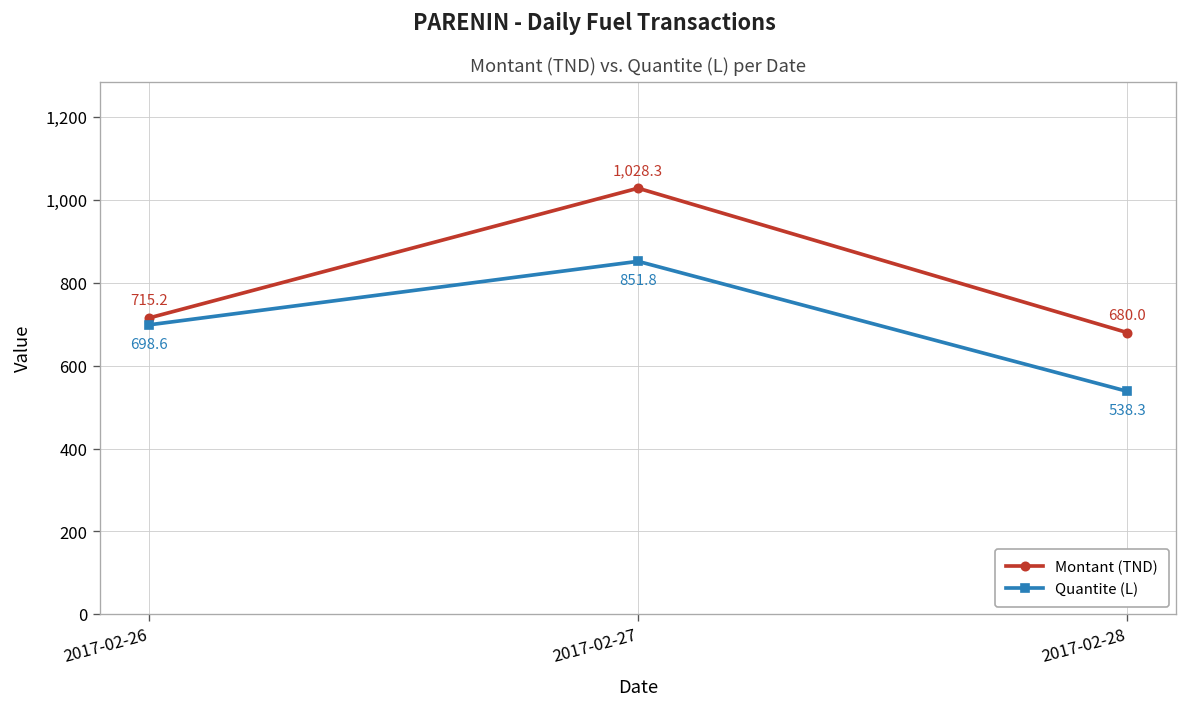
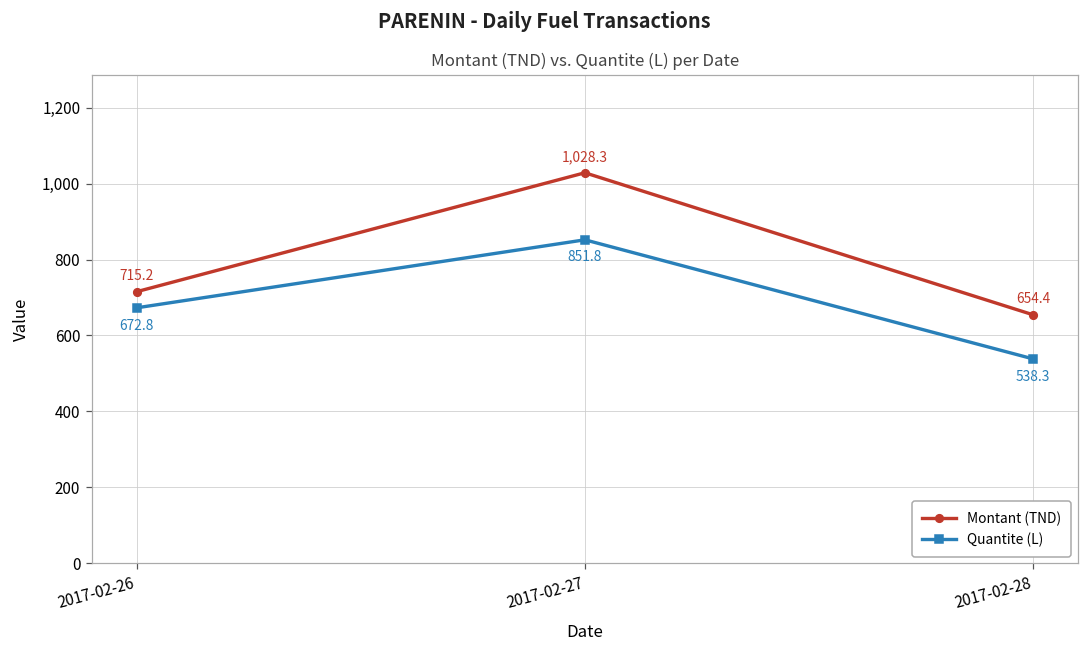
  {
    "Montant (TND)": {
      "2017-02-26": "715.2",
      "2017-02-27": "1,028.3",
-     "2017-02-28": "680.0"
+     "2017-02-28": "654.4"
    },
    "Quantite (L)": {
-     "2017-02-26": "698.6",
+     "2017-02-26": "672.8",
      "2017-02-27": "851.8",
      "2017-02-28": "538.3"
    }
  }
